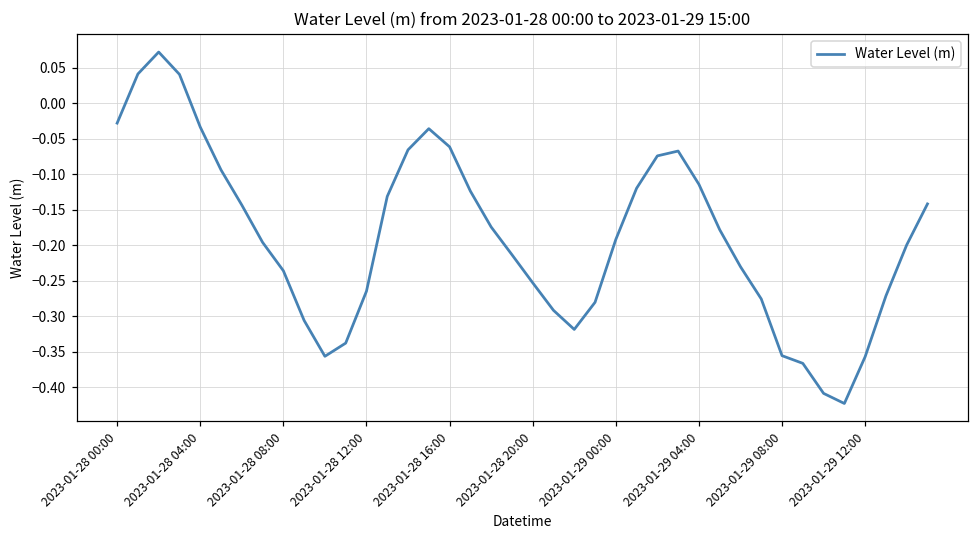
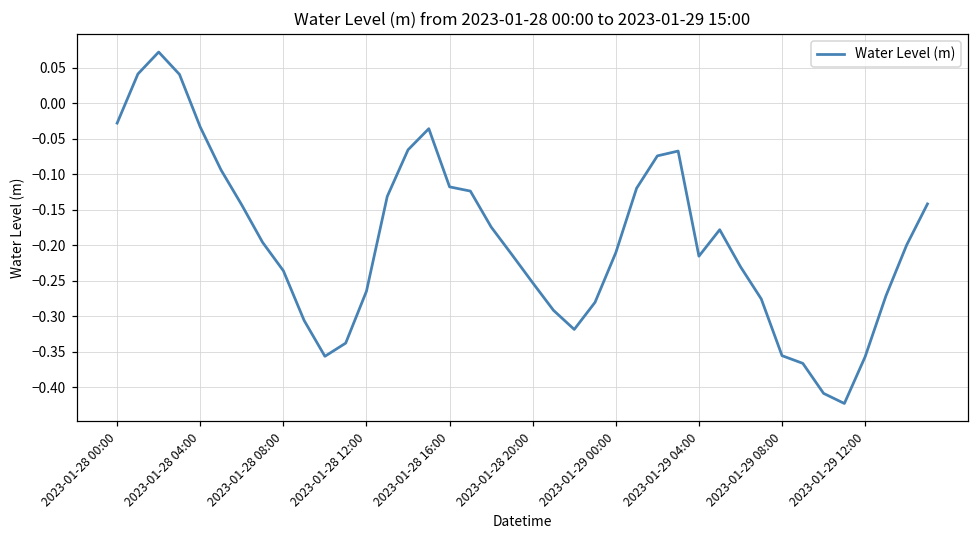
  {
    "2023-01-28 00:00": -0.03,
    "2023-01-28 04:00": -0.03,
    "2023-01-28 08:00": -0.24,
    "2023-01-28 12:00": -0.26,
-   "2023-01-28 16:00": -0.06,
+   "2023-01-28 16:00": -0.12,
    "2023-01-28 20:00": -0.25,
-   "2023-01-29 00:00": -0.19,
-   "2023-01-29 04:00": -0.11,
+   "2023-01-29 00:00": -0.21,
+   "2023-01-29 04:00": -0.22,
    "2023-01-29 08:00": -0.36,
    "2023-01-29 12:00": -0.36
  }
